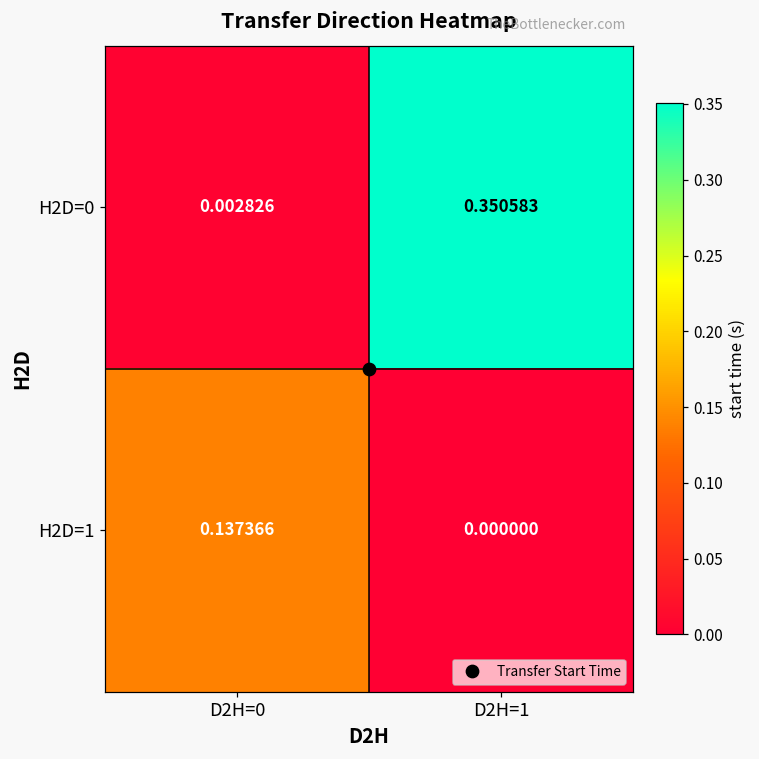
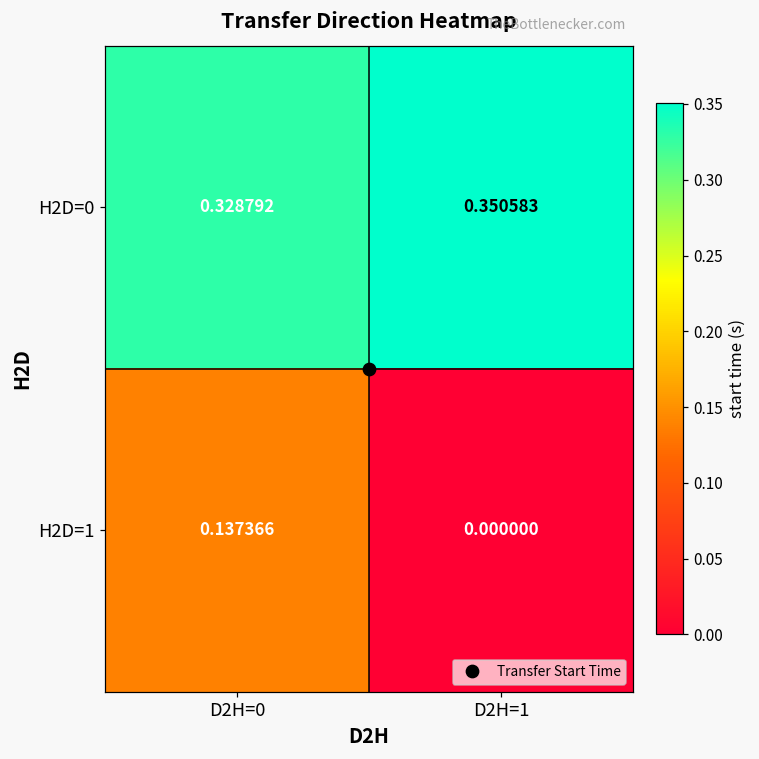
  {
    "H2D=0": {
-     "D2H=0": 0.002826,
+     "D2H=0": 0.328792,
      "D2H=1": 0.350583
    },
    "H2D=1": {
      "D2H=0": 0.137366,
      "D2H=1": 0.000000
    }
  }
